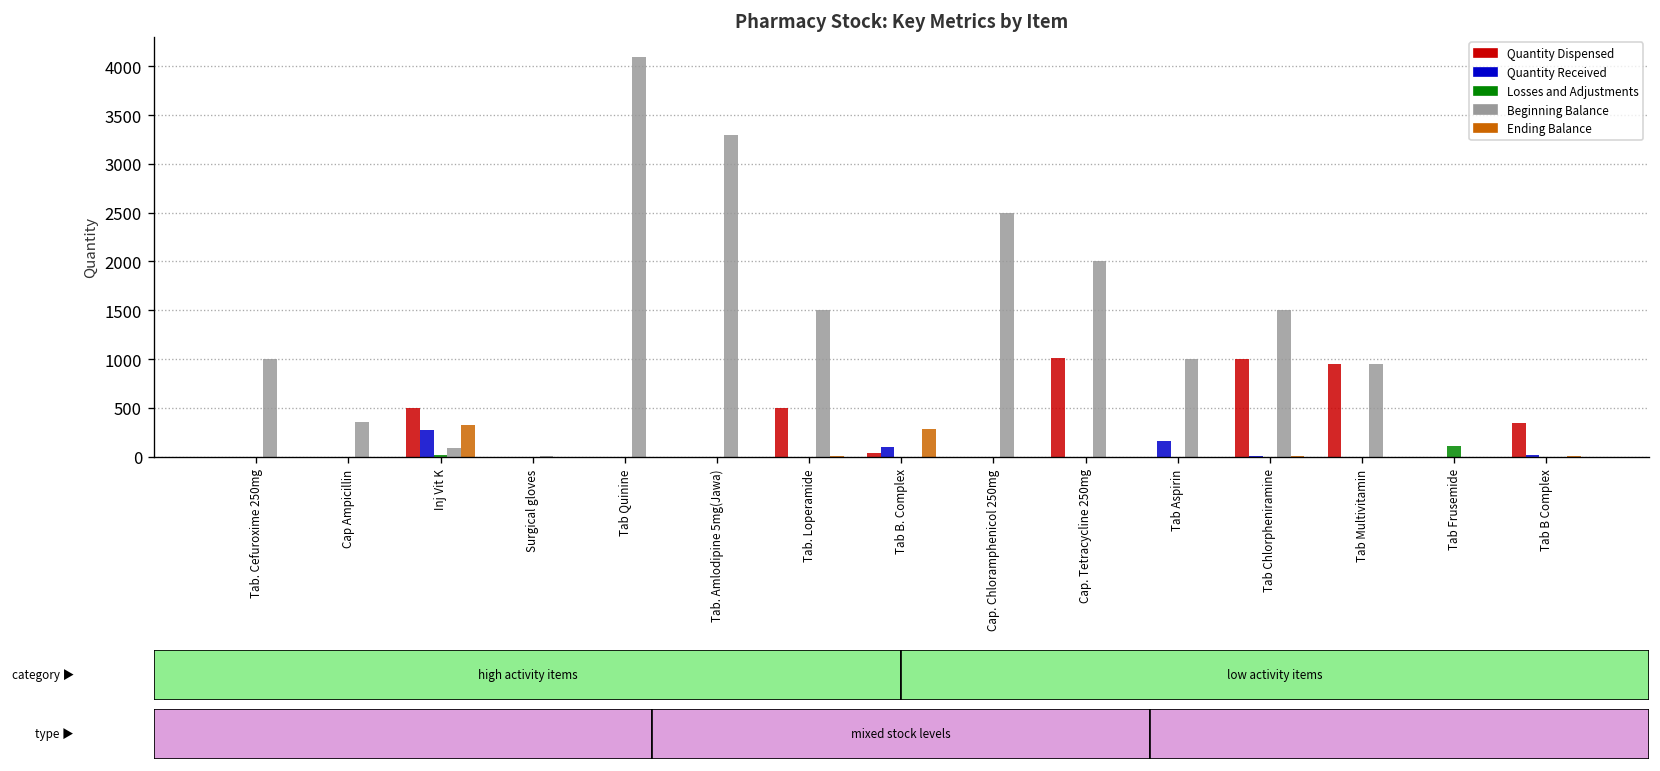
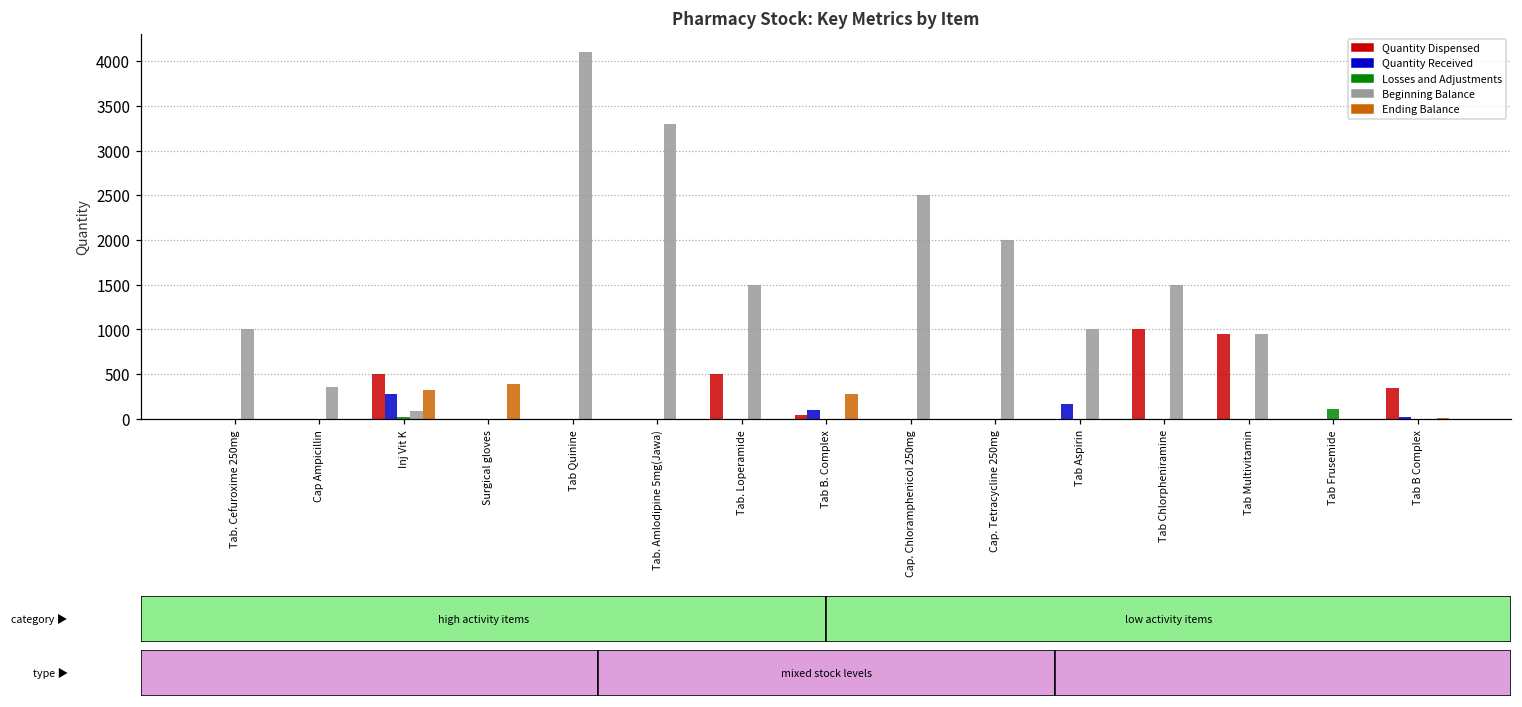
  {
    "Quantity Dispensed": {
      "Tab. Cefuroxime 250mg": 0,
      "Cap Ampicillin": 0,
      "Inj Vit K": 500,
      "Tab Quinine": 0,
      "Tab. Amlodipine 5mg(Jawa)": 0,
      "Tab. Loperamide": 500,
      "Tab B. Complex": 0,
      "Cap. Chloramphenicol 250mg": 0,
-     "Cap. Tetracycline 250mg": 1000,
+     "Cap. Tetracycline 250mg": 0,
      "Tab Aspirin": 0,
      "Tab Chlorpheniramine": 1000,
      "Tab Multivitamin": 1000,
      "Tab B Complex": 300
    },
    "Quantity Received": {
      "Tab. Cefuroxime 250mg": 0,
      "Cap Ampicillin": 0,
      "Inj Vit K": 300,
      "Surgical gloves": 0,
      "Tab Quinine": 0,
      "Tab. Amlodipine 5mg(Jawa)": 0,
      "Tab B. Complex": 100,
      "Cap. Chloramphenicol 250mg": 0,
      "Cap. Tetracycline 250mg": 0,
      "Tab Aspirin": 200
    },
    "Losses and Adjustments": {
      "Tab. Cefuroxime 250mg": 0,
      "Cap Ampicillin": 0,
      "Surgical gloves": 0,
      "Tab Quinine": 0,
      "Tab. Amlodipine 5mg(Jawa)": 0,
      "Tab B. Complex": 0,
      "Cap. Chloramphenicol 250mg": 0,
      "Cap. Tetracycline 250mg": 0,
      "Tab Aspirin": 0,
      "Tab Multivitamin": 0,
      "Tab Frusemide": 100,
      "Tab B Complex": 0
    },
    "Beginning Balance": {
      "Tab. Cefuroxime 250mg": 1000,
      "Cap Ampicillin": 400,
      "Inj Vit K": 100,
      "Tab Quinine": 4100,
      "Tab. Amlodipine 5mg(Jawa)": 3300,
      "Tab. Loperamide": 1500,
      "Cap. Chloramphenicol 250mg": 2500,
      "Cap. Tetracycline 250mg": 2000,
      "Tab Aspirin": 1000,
      "Tab Chlorpheniramine": 1500,
      "Tab Multivitamin": 1000,
      "Tab Frusemide": 0,
      "Tab B Complex": 0
    },
    "Ending Balance": {
      "Tab. Cefuroxime 250mg": 0,
      "Cap Ampicillin": 0,
      "Inj Vit K": 300,
-     "Surgical gloves": 0,
+     "Surgical gloves": 400,
      "Tab Quinine": 0,
      "Tab. Amlodipine 5mg(Jawa)": 0,
      "Tab B. Complex": 300,
      "Cap. Chloramphenicol 250mg": 0,
      "Cap. Tetracycline 250mg": 0,
      "Tab Aspirin": 0
    }
  }
